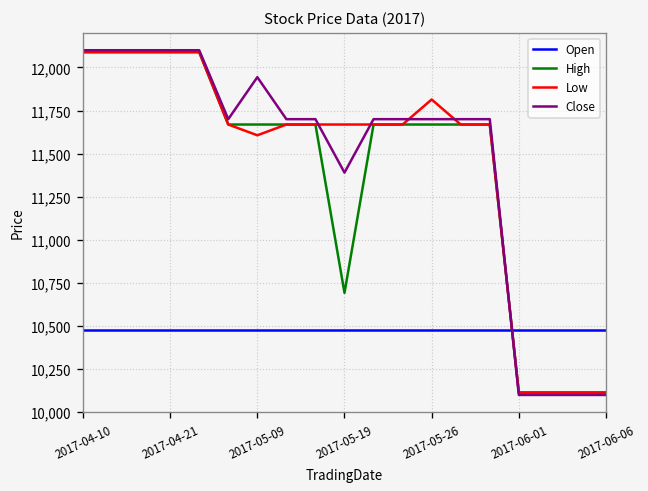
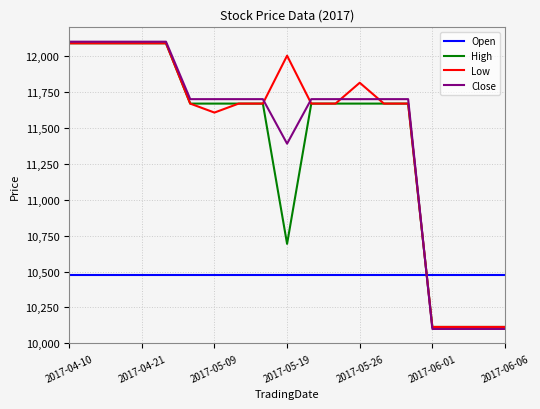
  {
    "Open": {
      "2017-04-10": "10,480",
      "2017-04-21": "10,480",
      "2017-05-09": "10,480",
      "2017-05-19": "10,480",
      "2017-05-26": "10,480",
      "2017-06-01": "10,480",
      "2017-06-06": "10,480"
    },
    "High": {
      "2017-05-09": "11,670",
      "2017-05-19": "10,690",
      "2017-05-26": "11,670"
    },
    "Low": {
      "2017-05-09": "11,610",
-     "2017-05-19": "11,670",
+     "2017-05-19": "12,000",
      "2017-05-26": "11,810"
    },
    "Close": {
-     "2017-05-09": "11,940",
+     "2017-05-09": "11,700",
      "2017-05-19": "11,390",
      "2017-05-26": "11,700"
    }
  }
